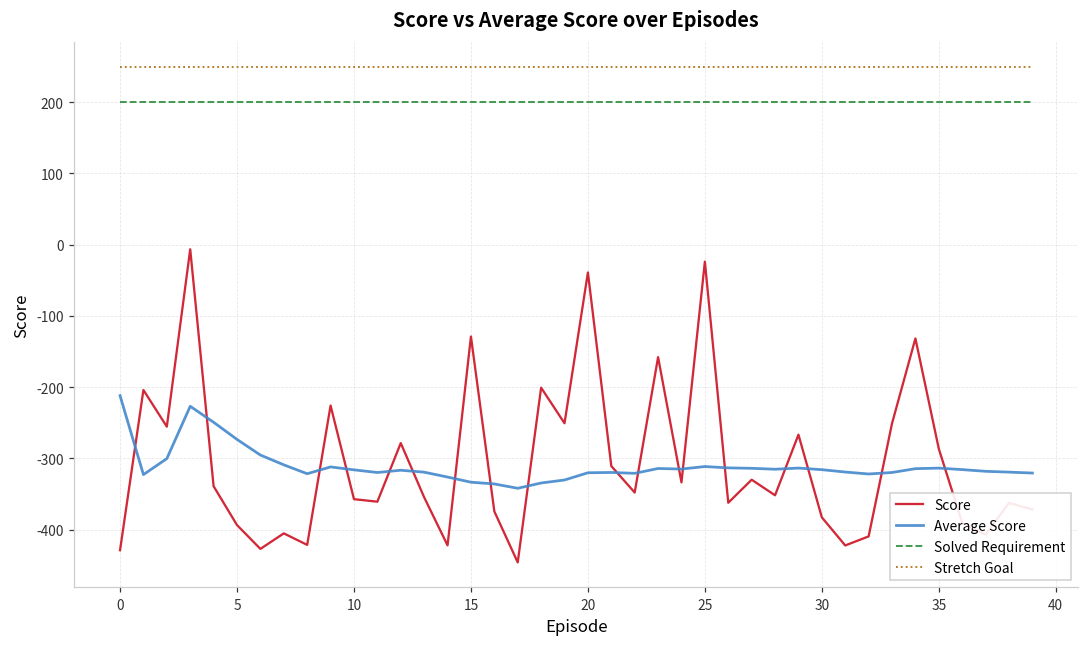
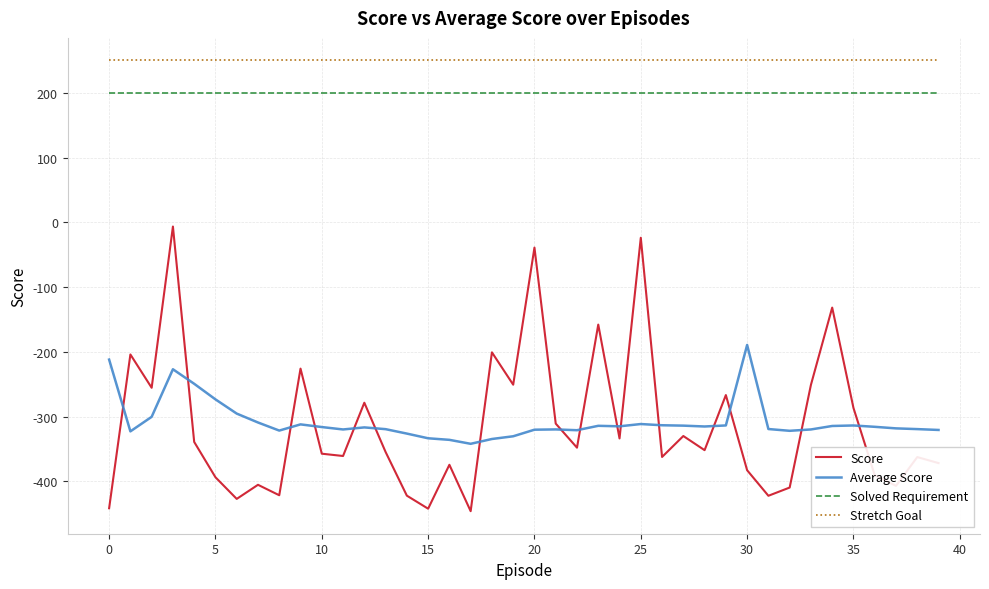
  {
    "Score": {
-     "0": -430,
+     "0": -440,
      "5": -390,
      "10": -360,
-     "15": -130,
+     "15": -440,
      "20": -40,
      "25": -20,
      "30": -380,
      "35": -290
    },
    "Average Score": {
      "0": -210,
      "5": -270,
      "10": -320,
      "15": -330,
      "20": -320,
      "25": -310,
-     "30": -320,
+     "30": -190,
      "35": -310
    },
    "Solved Requirement": {
      "0": 200,
      "5": 200,
      "10": 200,
      "15": 200,
      "20": 200,
      "25": 200,
      "30": 200,
      "35": 200
    },
    "Stretch Goal": {
      "0": 250,
      "5": 250,
      "10": 250,
      "15": 250,
      "20": 250,
      "25": 250,
      "30": 250,
      "35": 250
    }
  }
